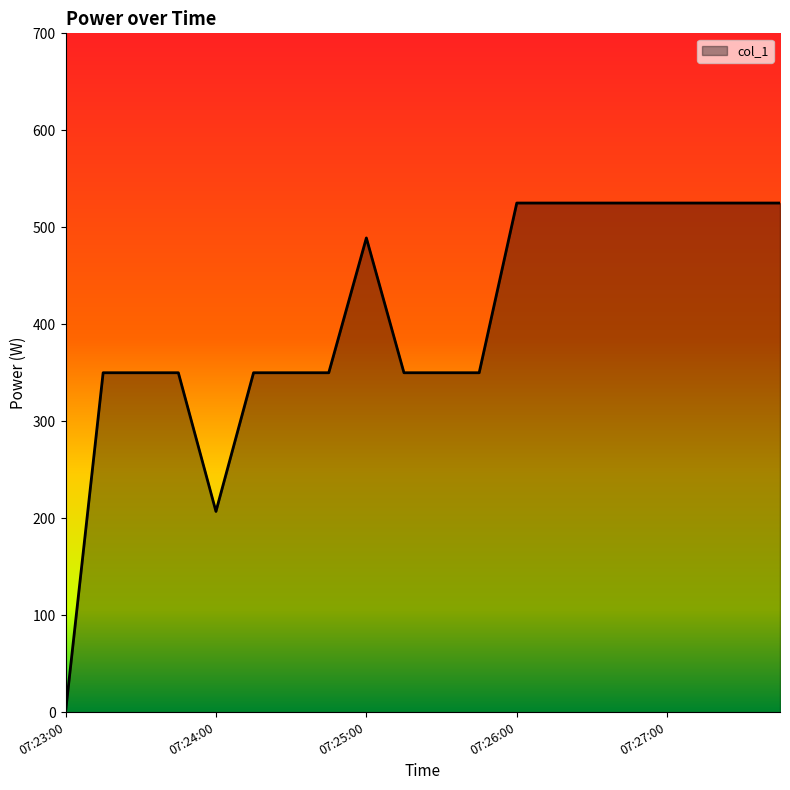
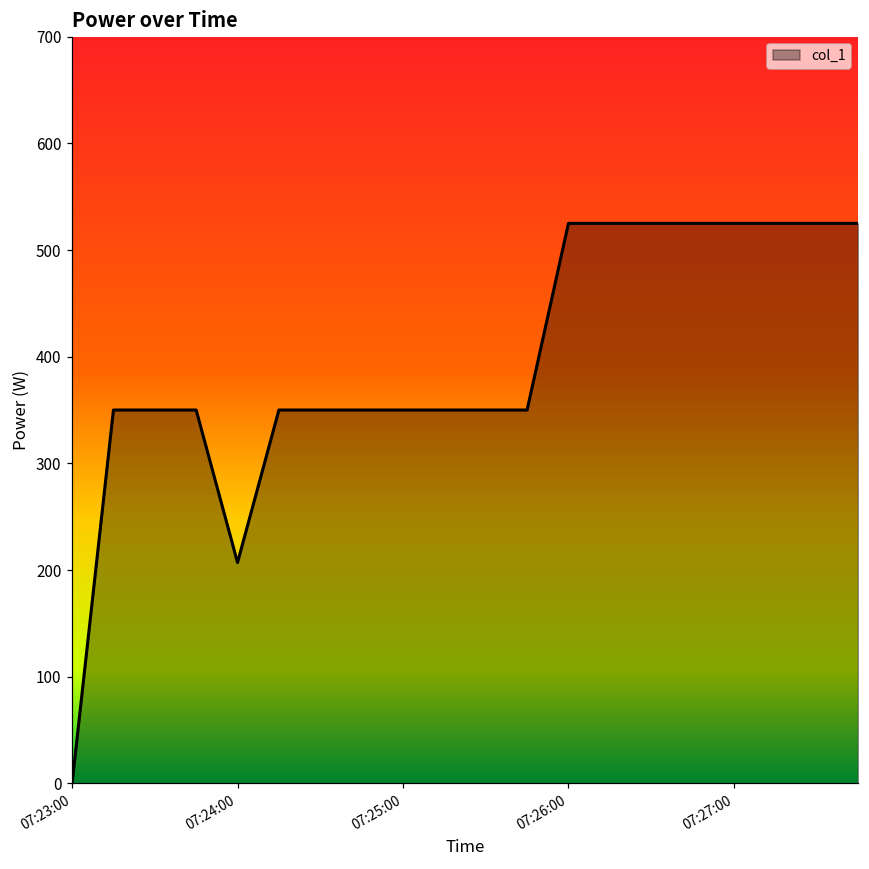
  {
    "07:23:00": 0,
    "07:24:00": 210,
-   "07:25:00": 490,
+   "07:25:00": 350,
    "07:26:00": 530,
    "07:27:00": 530
  }
